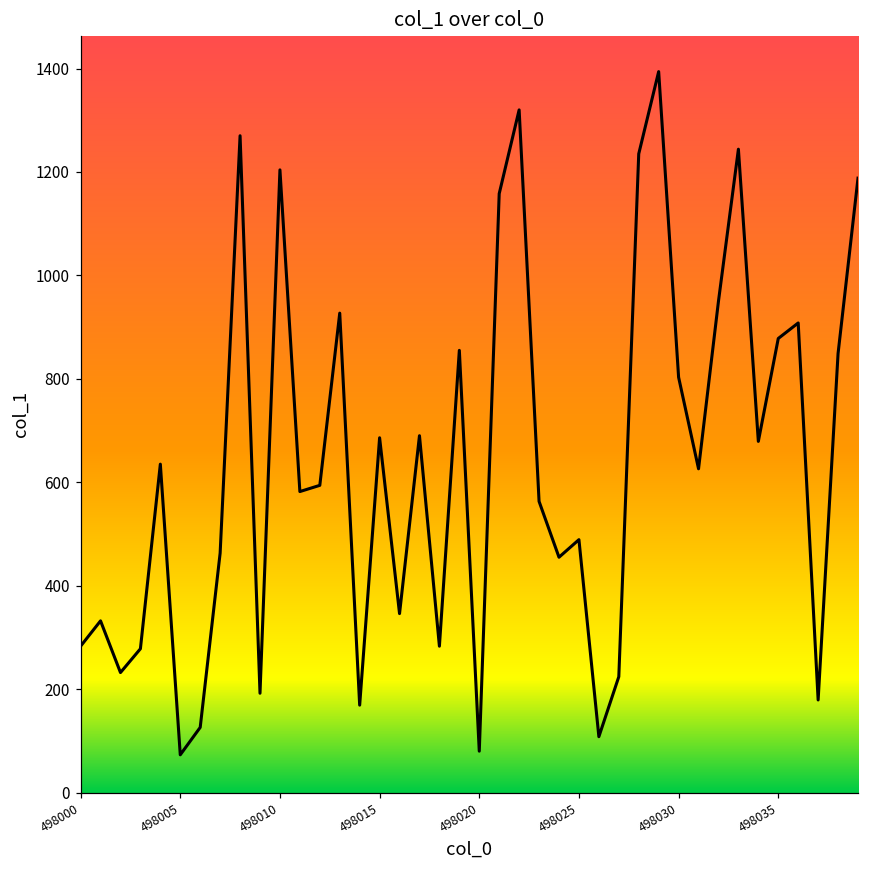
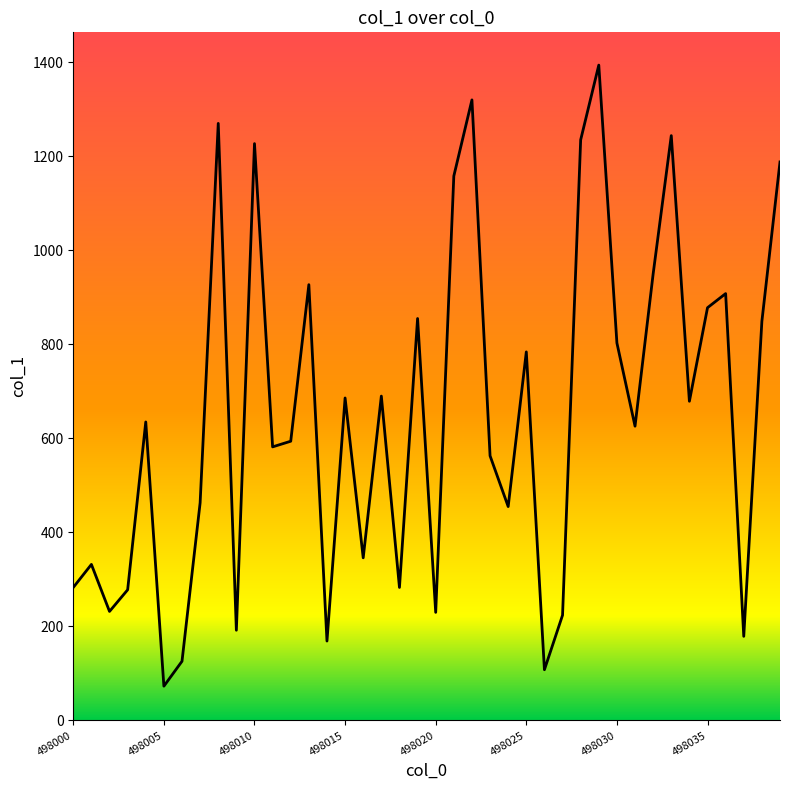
  {
    "498000": 280,
    "498005": 70,
-   "498010": 1200,
+   "498010": 1230,
    "498015": 690,
-   "498020": 80,
-   "498025": 490,
+   "498020": 230,
+   "498025": 780,
    "498030": 800,
    "498035": 880
  }
